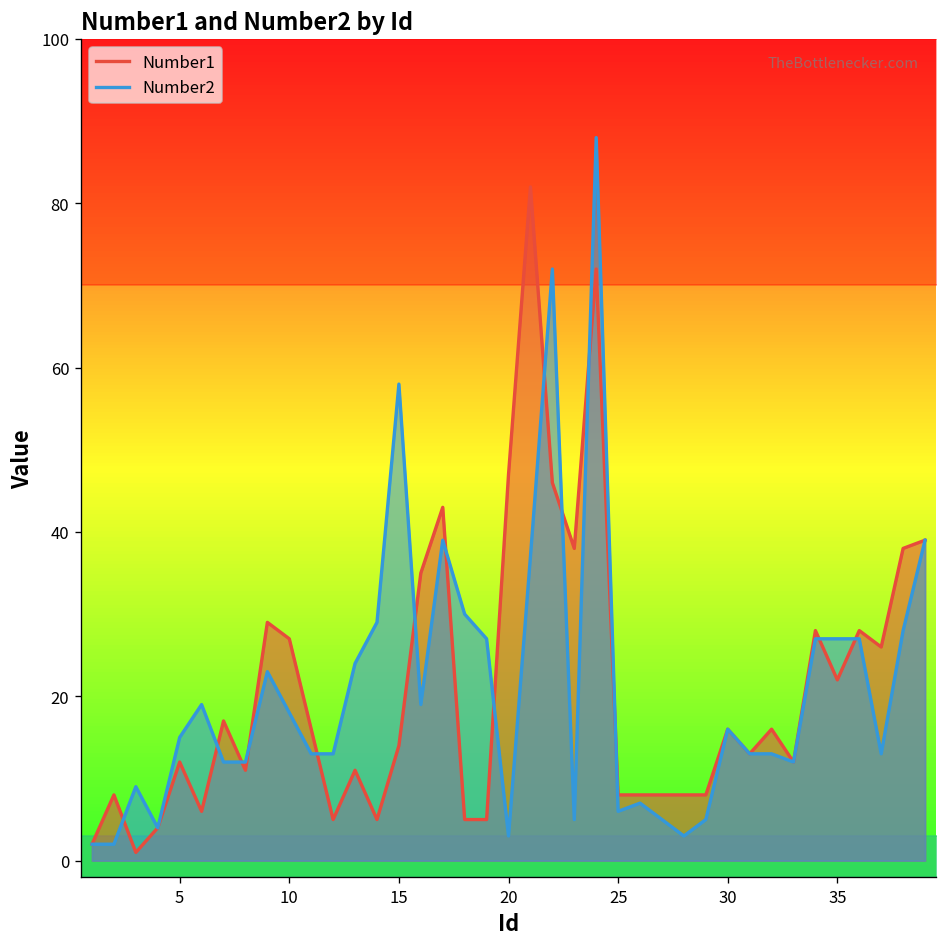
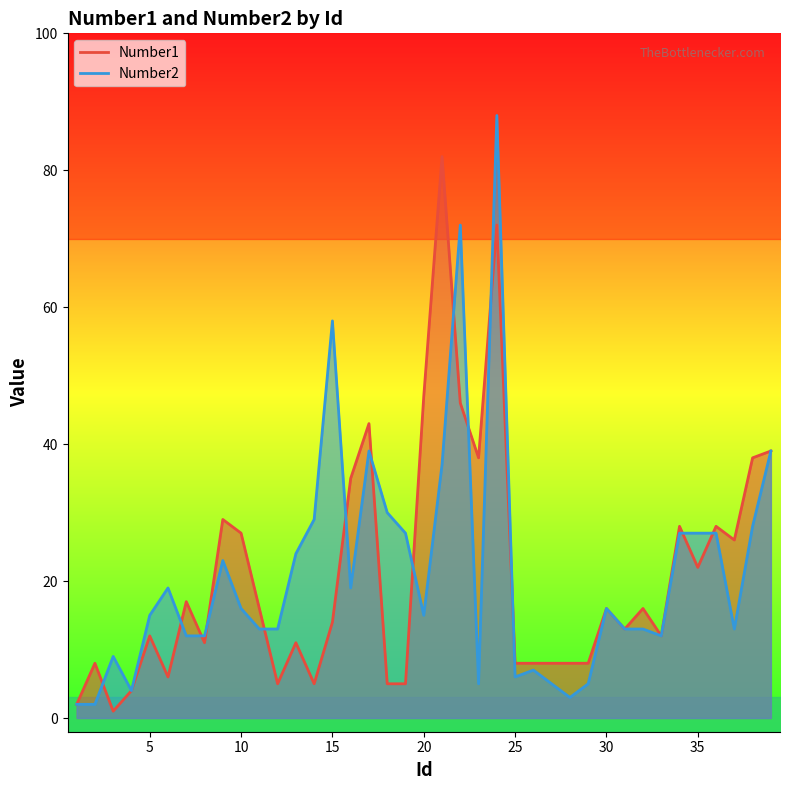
  {
    "Number2": {
      "5": 15,
-     "10": 18,
+     "10": 16,
      "15": 58,
-     "20": 3,
+     "20": 15,
      "25": 6,
      "35": 27
    }
  }
